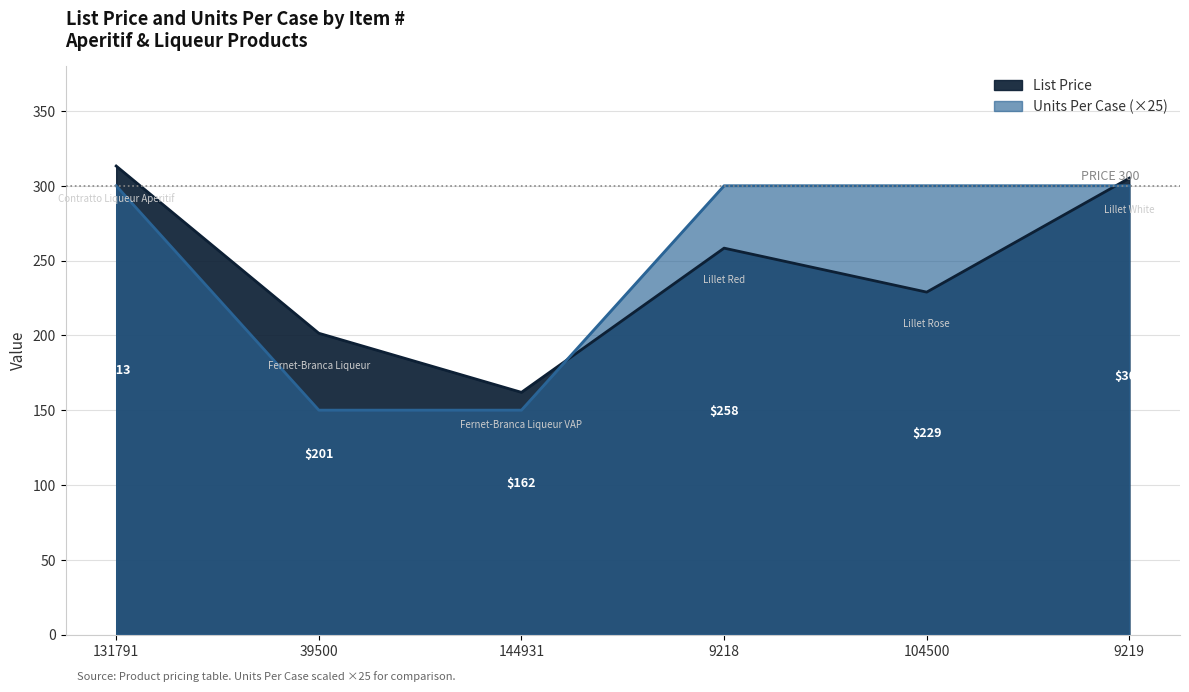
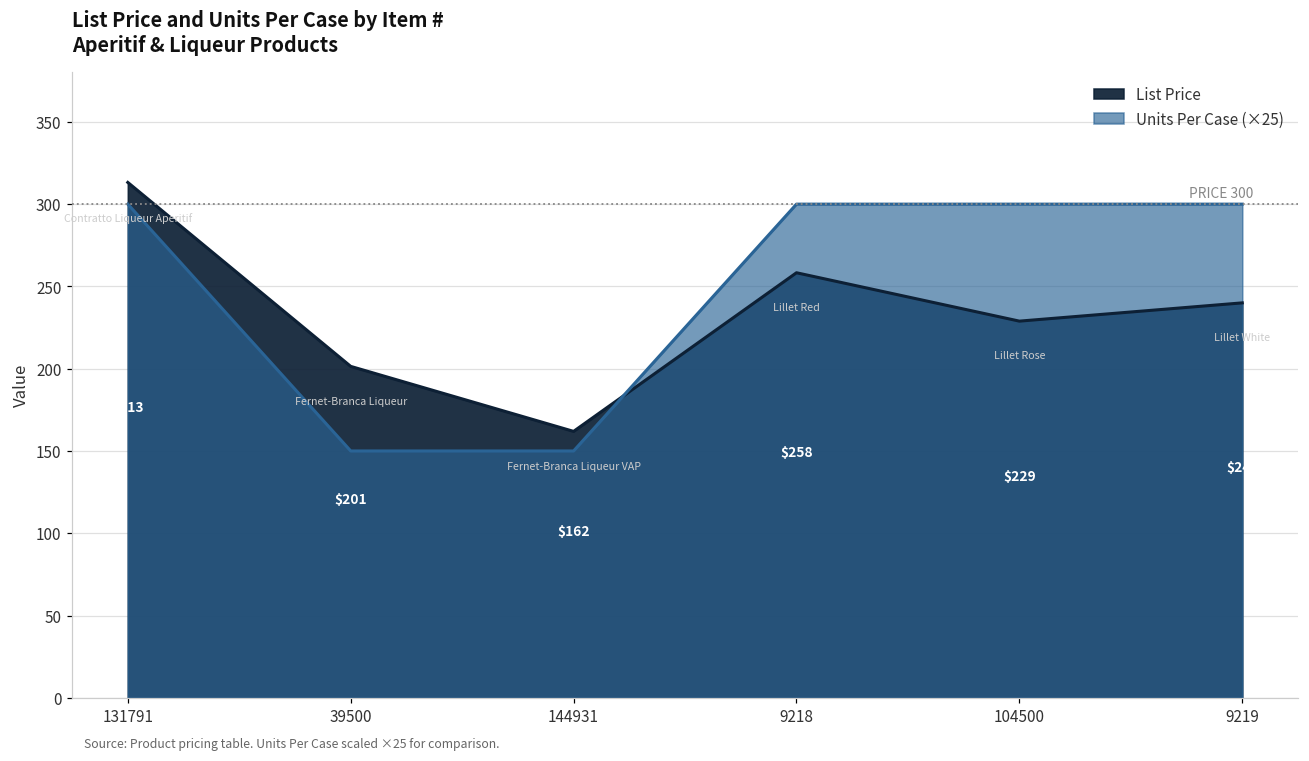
  {
    "List Price": {
      "131791": 313,
      "39500": 201,
      "144931": 162,
      "9218": 258,
      "104500": 229,
-     "9219": 305
+     "9219": 240
    },
    "Units Per Case (×25)": {
      "9219": 300
    }
  }
